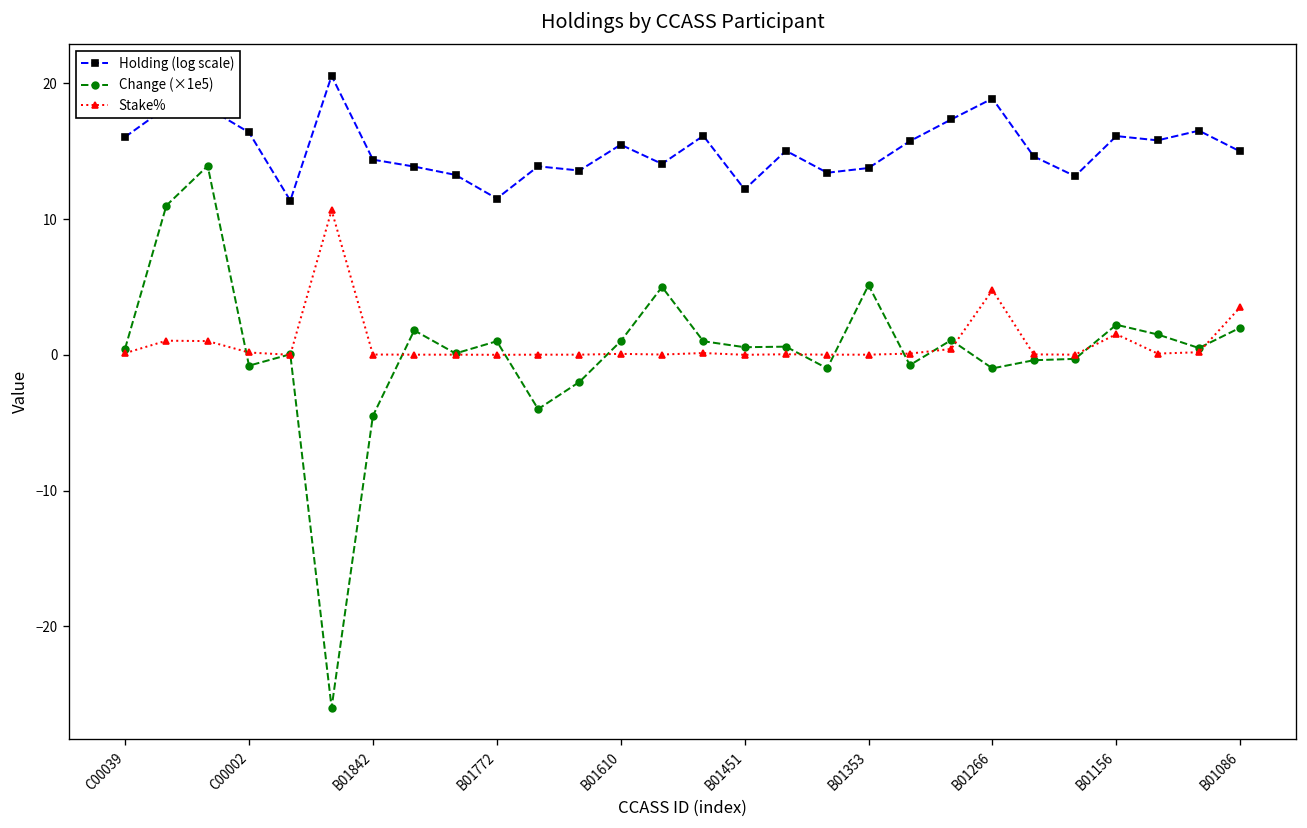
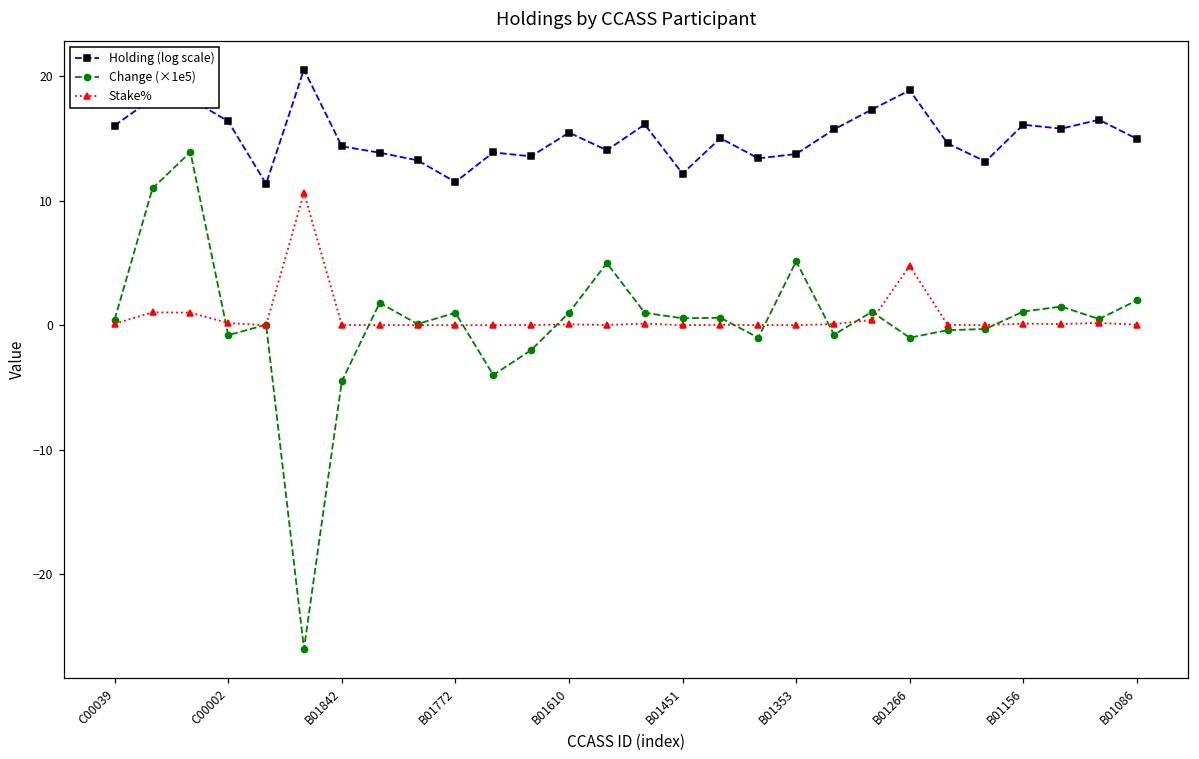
  {
    "Holding (log scale)": {
      "C00039": 16.1,
      "C00002": 16.4,
      "B01842": 14.4,
      "B01772": 11.5,
      "B01610": 15.5,
      "B01451": 12.2,
      "B01353": 13.8,
      "B01266": 18.9,
      "B01156": 16.1,
      "B01086": 15.0
    },
    "Change (×1e5)": {
      "C00039": 0.5,
      "C00002": -0.8,
      "B01842": -4.5,
      "B01772": 1.0,
      "B01610": 1.0,
      "B01451": 0.6,
      "B01353": 5.1,
      "B01266": -1.0,
-     "B01156": 2.2,
+     "B01156": 1.1,
      "B01086": 2.0
    },
    "Stake%": {
      "C00039": 0.1,
      "C00002": 0.2,
      "B01842": 0.0,
      "B01772": 0.0,
      "B01610": 0.1,
      "B01451": 0.0,
      "B01353": 0.0,
      "B01266": 4.8,
-     "B01156": 1.5,
-     "B01086": 3.5
+     "B01156": 0.1,
+     "B01086": 0.0
    }
  }
